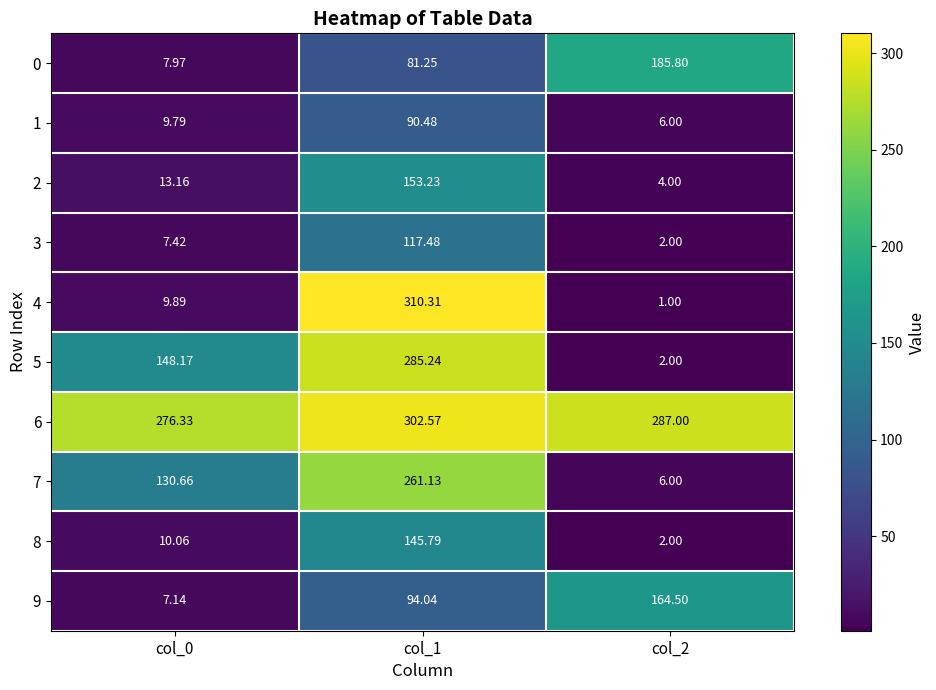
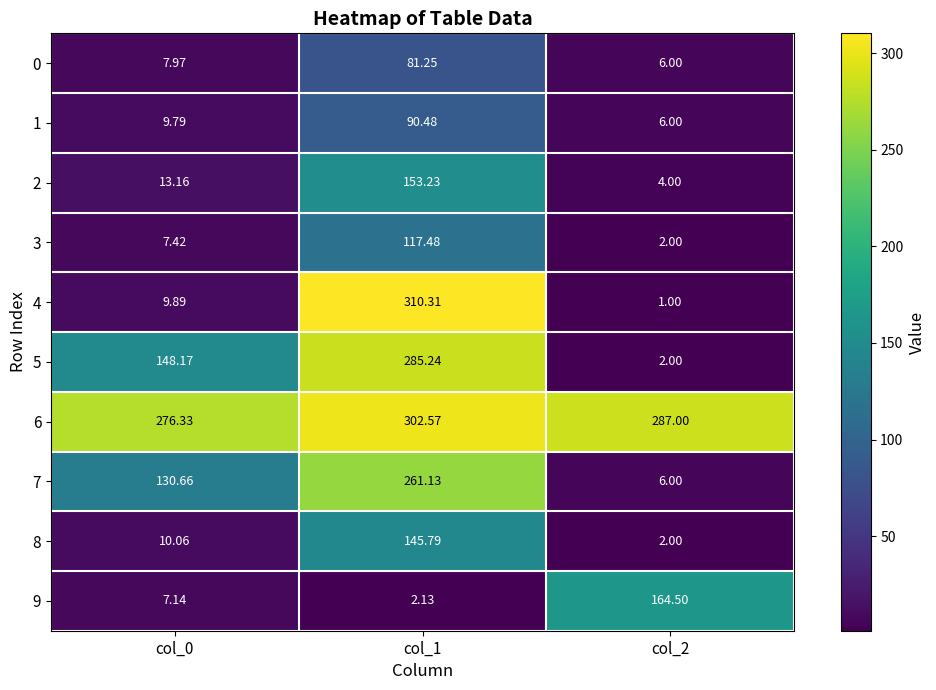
  {
    "0": {
      "col_0": 7.97,
      "col_1": 81.25,
-     "col_2": 185.80
+     "col_2": 6.00
    },
    "1": {
      "col_0": 9.79,
      "col_1": 90.48,
      "col_2": 6.00
    },
    "2": {
      "col_0": 13.16,
      "col_1": 153.23,
      "col_2": 4.00
    },
    "3": {
      "col_0": 7.42,
      "col_1": 117.48,
      "col_2": 2.00
    },
    "4": {
      "col_0": 9.89,
      "col_1": 310.31,
      "col_2": 1.00
    },
    "5": {
      "col_0": 148.17,
      "col_1": 285.24,
      "col_2": 2.00
    },
    "6": {
      "col_0": 276.33,
      "col_1": 302.57,
      "col_2": 287.00
    },
    "7": {
      "col_0": 130.66,
      "col_1": 261.13,
      "col_2": 6.00
    },
    "8": {
      "col_0": 10.06,
      "col_1": 145.79,
      "col_2": 2.00
    },
    "9": {
      "col_0": 7.14,
-     "col_1": 94.04,
+     "col_1": 2.13,
      "col_2": 164.50
    }
  }
